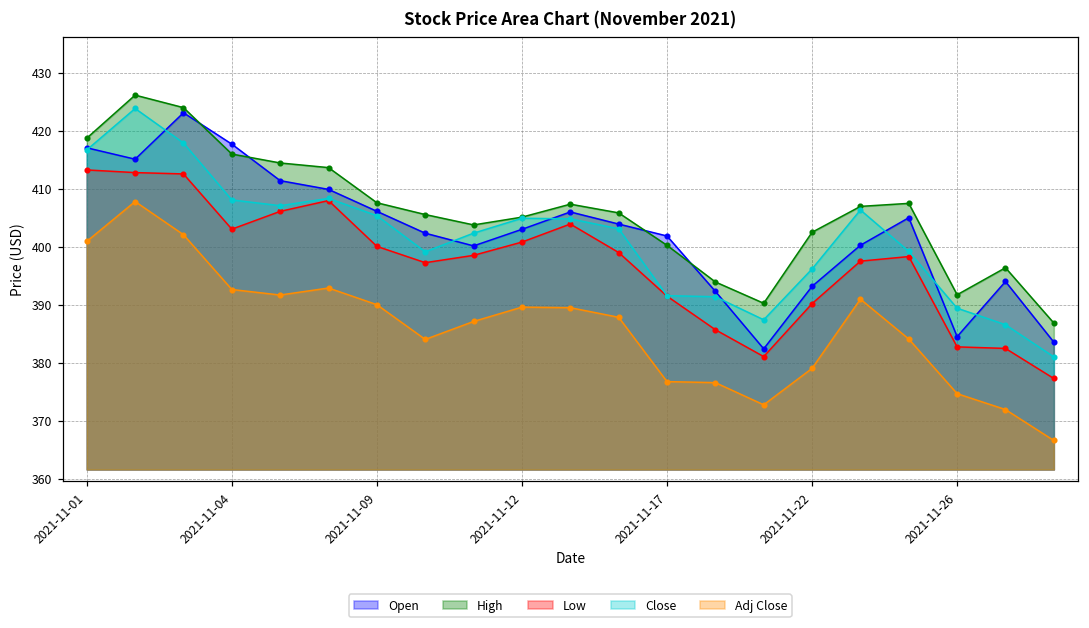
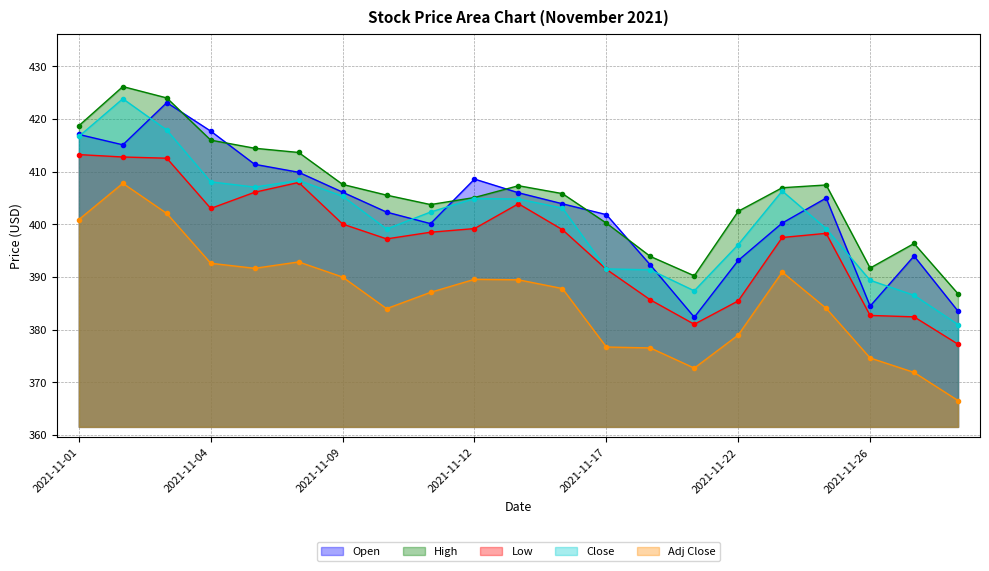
  {
    "Open": {
      "2021-11-04": 418,
      "2021-11-09": 406,
-     "2021-11-12": 403,
+     "2021-11-12": 409,
      "2021-11-17": 402,
      "2021-11-22": 393,
      "2021-11-26": 384
    },
    "High": {
      "2021-11-01": 419,
      "2021-11-04": 416,
      "2021-11-09": 408,
      "2021-11-17": 400,
      "2021-11-22": 402,
      "2021-11-26": 392
    },
    "Low": {
      "2021-11-01": 413,
      "2021-11-04": 403,
      "2021-11-09": 400,
-     "2021-11-12": 401,
-     "2021-11-22": 390,
+     "2021-11-12": 399,
+     "2021-11-22": 385,
      "2021-11-26": 383
    },
    "Close": {
      "2021-11-04": 408,
      "2021-11-09": 405,
      "2021-11-22": 396,
      "2021-11-26": 389
    },
    "Adj Close": {
      "2021-11-01": 401,
      "2021-11-04": 393,
      "2021-11-09": 390,
      "2021-11-12": 390,
      "2021-11-17": 377,
      "2021-11-22": 379,
      "2021-11-26": 375
    }
  }
